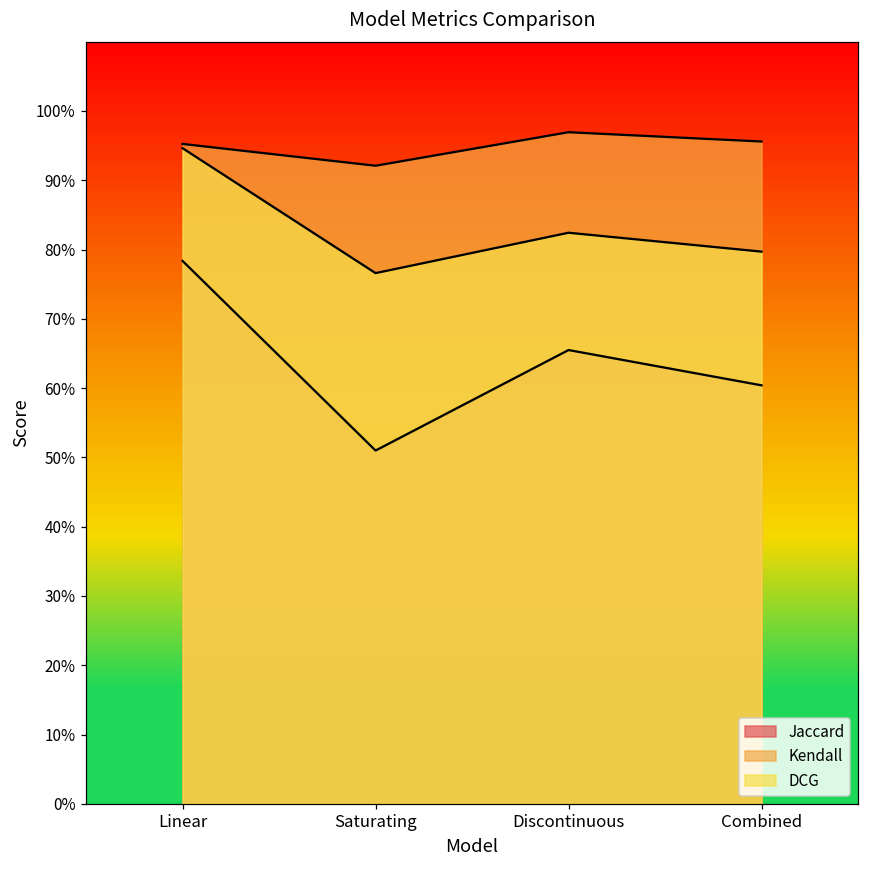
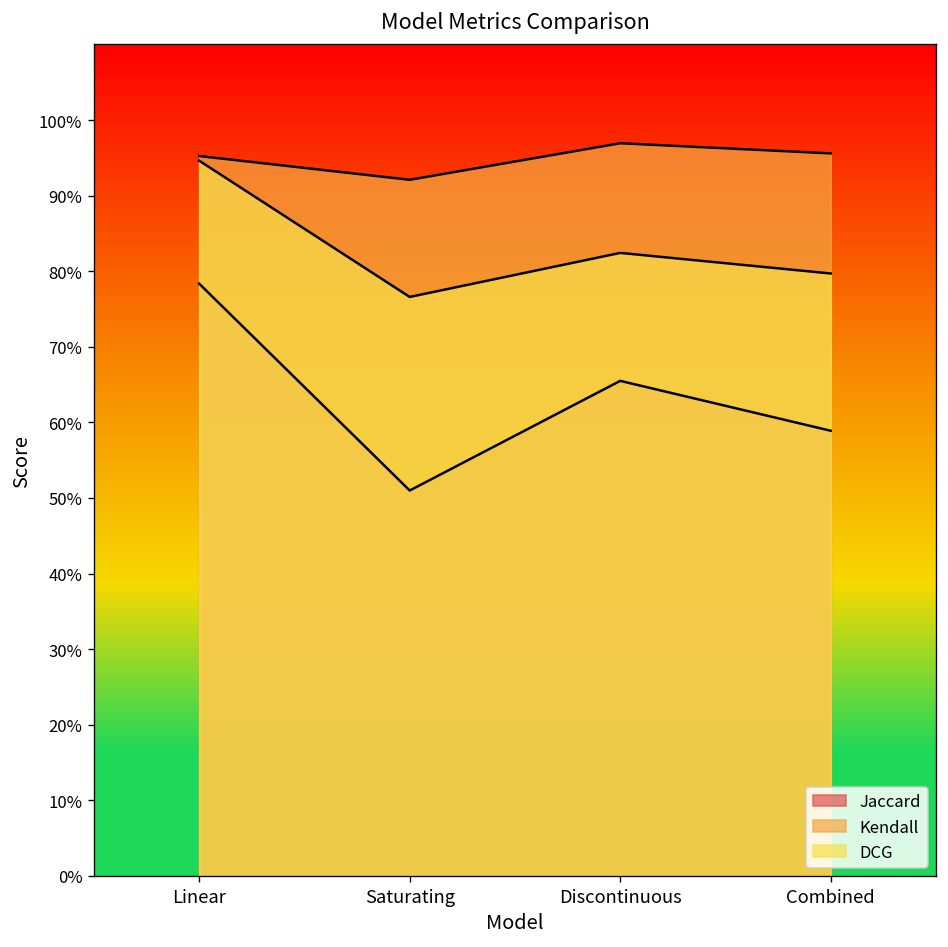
  {
    "Jaccard": {
      "Linear": "78%",
      "Saturating": "51%",
      "Discontinuous": "65%",
-     "Combined": "60%"
+     "Combined": "59%"
    }
  }
